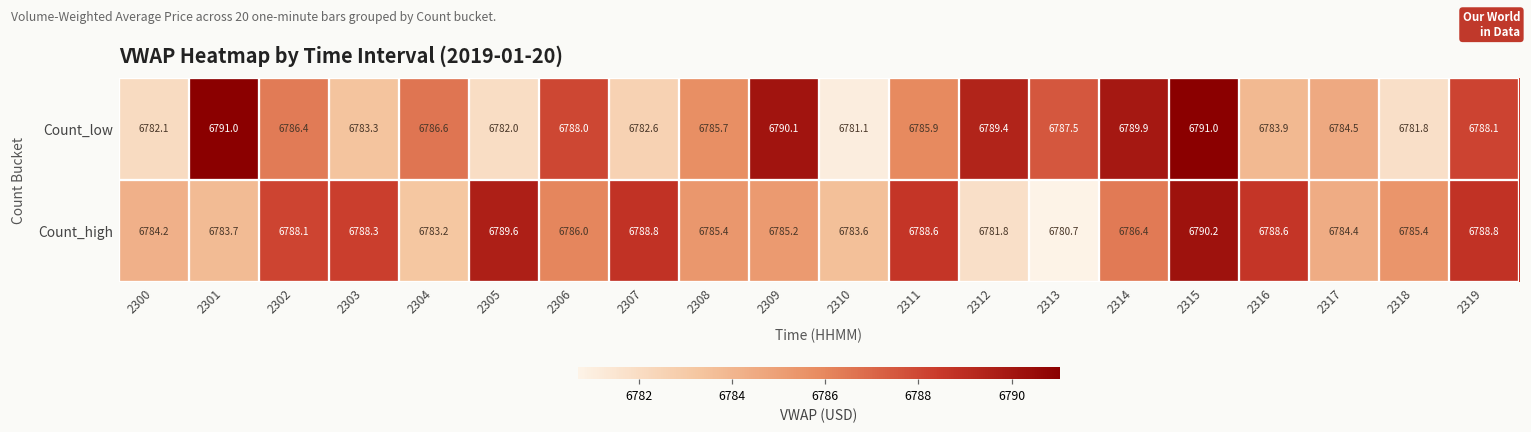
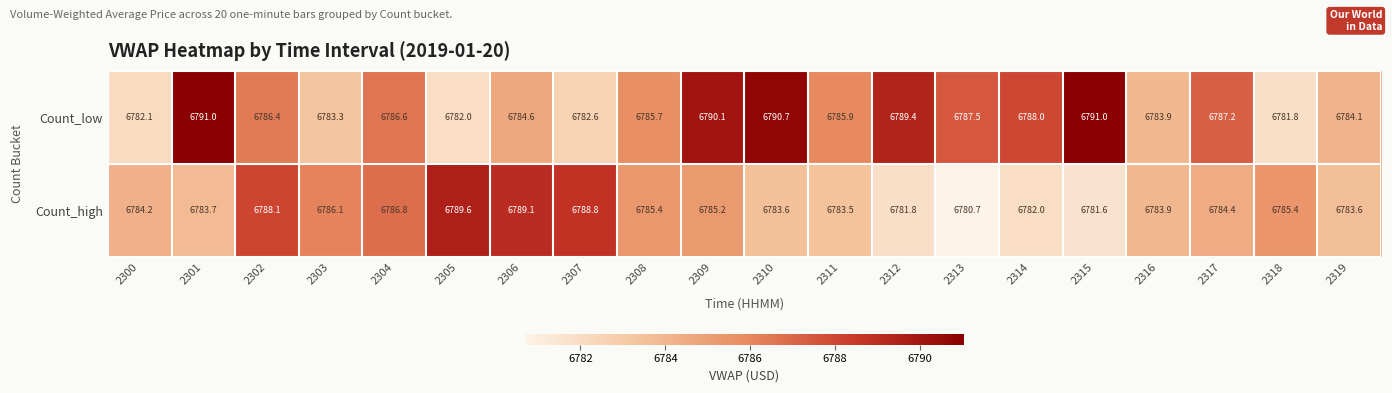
  {
    "Count_low": {
      "2300": 6782.1,
      "2301": 6791.0,
      "2302": 6786.4,
      "2303": 6783.3,
      "2304": 6786.6,
      "2305": 6782.0,
-     "2306": 6788.0,
+     "2306": 6784.6,
      "2307": 6782.6,
      "2308": 6785.7,
      "2309": 6790.1,
-     "2310": 6781.1,
+     "2310": 6790.7,
      "2311": 6785.9,
      "2312": 6789.4,
      "2313": 6787.5,
-     "2314": 6789.9,
+     "2314": 6788.0,
      "2315": 6791.0,
      "2316": 6783.9,
-     "2317": 6784.5,
+     "2317": 6787.2,
      "2318": 6781.8,
-     "2319": 6788.1
+     "2319": 6784.1
    },
    "Count_high": {
      "2300": 6784.2,
      "2301": 6783.7,
      "2302": 6788.1,
-     "2303": 6788.3,
-     "2304": 6783.2,
+     "2303": 6786.1,
+     "2304": 6786.8,
      "2305": 6789.6,
-     "2306": 6786.0,
+     "2306": 6789.1,
      "2307": 6788.8,
      "2308": 6785.4,
      "2309": 6785.2,
      "2310": 6783.6,
-     "2311": 6788.6,
+     "2311": 6783.5,
      "2312": 6781.8,
      "2313": 6780.7,
-     "2314": 6786.4,
-     "2315": 6790.2,
-     "2316": 6788.6,
+     "2314": 6782.0,
+     "2315": 6781.6,
+     "2316": 6783.9,
      "2317": 6784.4,
      "2318": 6785.4,
-     "2319": 6788.8
+     "2319": 6783.6
    }
  }
